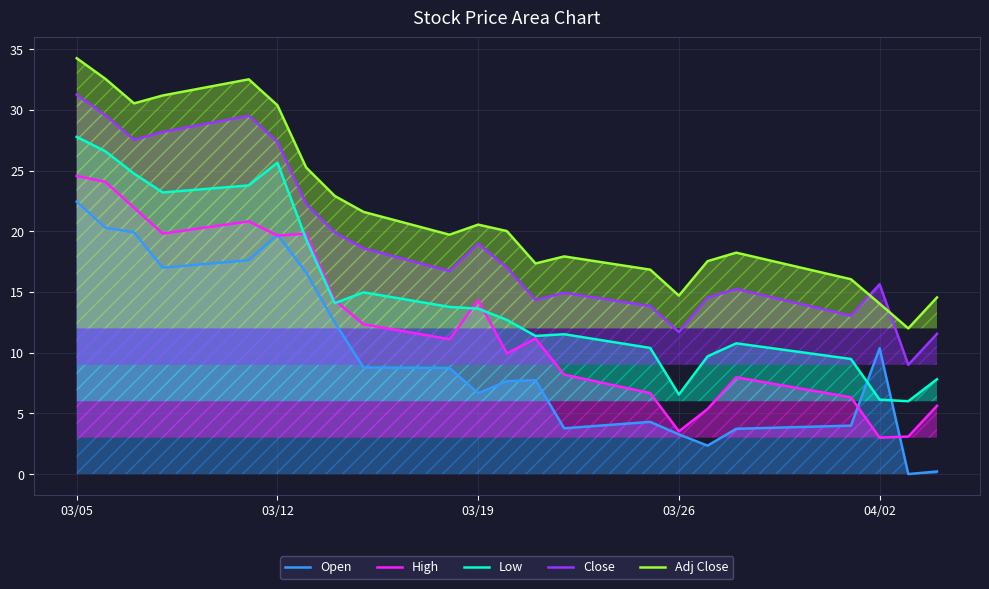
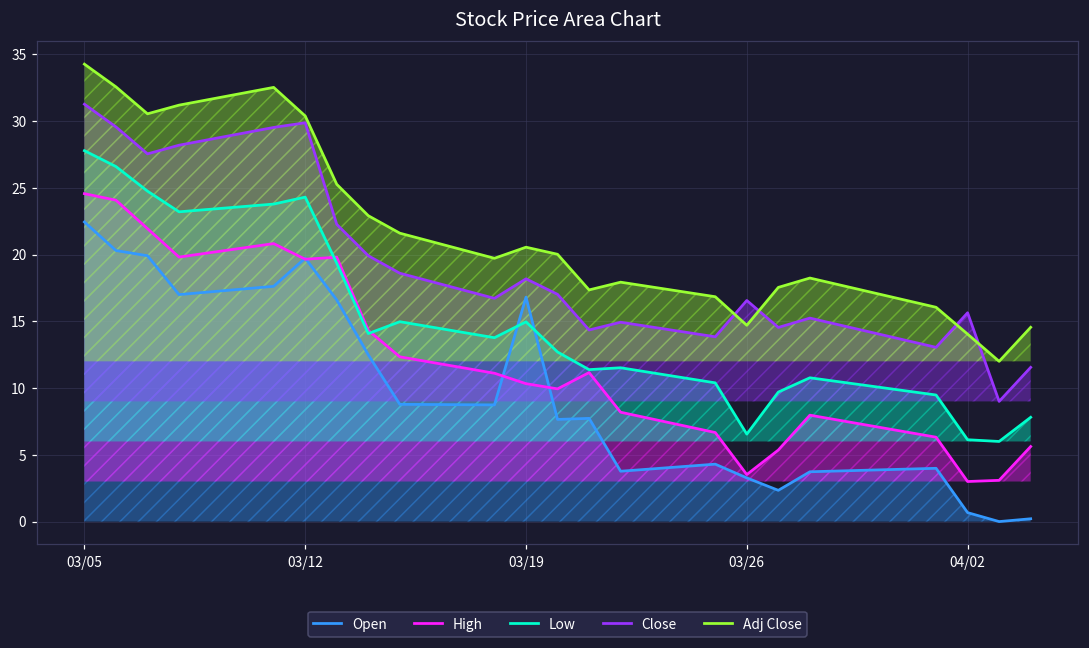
  {
    "Open": {
      "03/05": 22.4,
-     "03/19": 6.7,
+     "03/19": 16.8,
      "03/26": 3.3,
-     "04/02": 10.4
+     "04/02": 0.7
    },
    "High": {
      "03/05": 24.6,
-     "03/19": 14.3,
+     "03/19": 10.3,
      "03/26": 3.5,
      "04/02": 3.0
    },
    "Low": {
      "03/05": 27.8,
-     "03/12": 25.7,
-     "03/19": 13.6,
+     "03/12": 24.3,
+     "03/19": 15.0,
      "03/26": 6.6,
      "04/02": 6.1
    },
    "Close": {
      "03/05": 31.3,
-     "03/12": 27.4,
-     "03/19": 19.0,
-     "03/26": 11.7,
+     "03/12": 29.9,
+     "03/19": 18.2,
+     "03/26": 16.6,
      "04/02": 15.6
    },
    "Adj Close": {
      "03/05": 34.3,
      "03/12": 30.4,
      "03/19": 20.6,
      "03/26": 14.7,
      "04/02": 14.0
    }
  }
